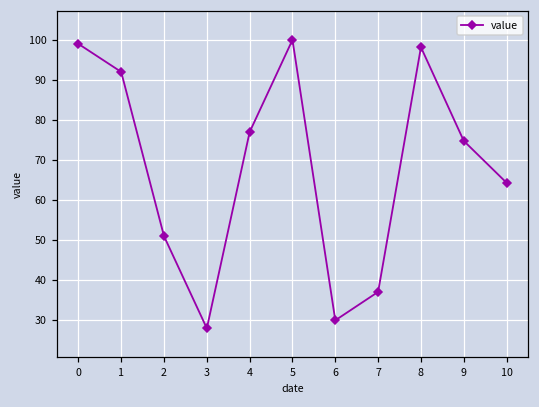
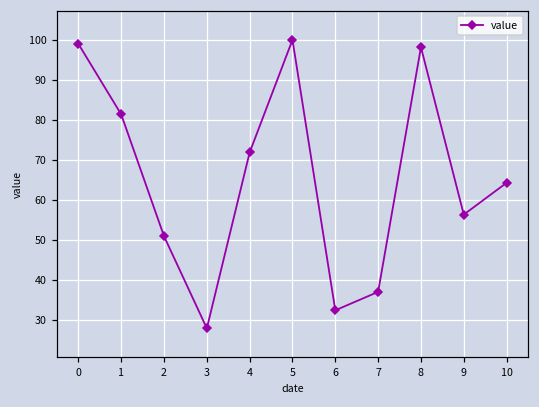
  {
    "0": 99,
-   "1": 92,
+   "1": 81,
    "2": 51,
    "3": 28,
-   "4": 77,
+   "4": 72,
    "5": 100,
-   "6": 30,
+   "6": 33,
    "7": 37,
    "8": 98,
-   "9": 75,
+   "9": 56,
    "10": 64
  }
